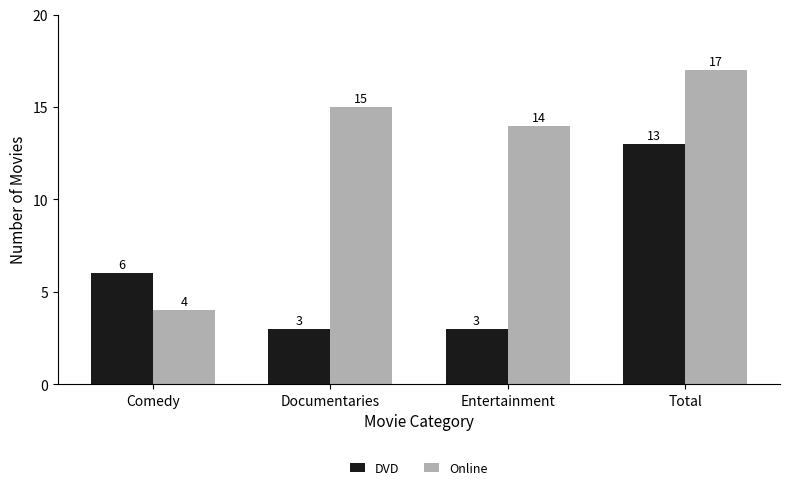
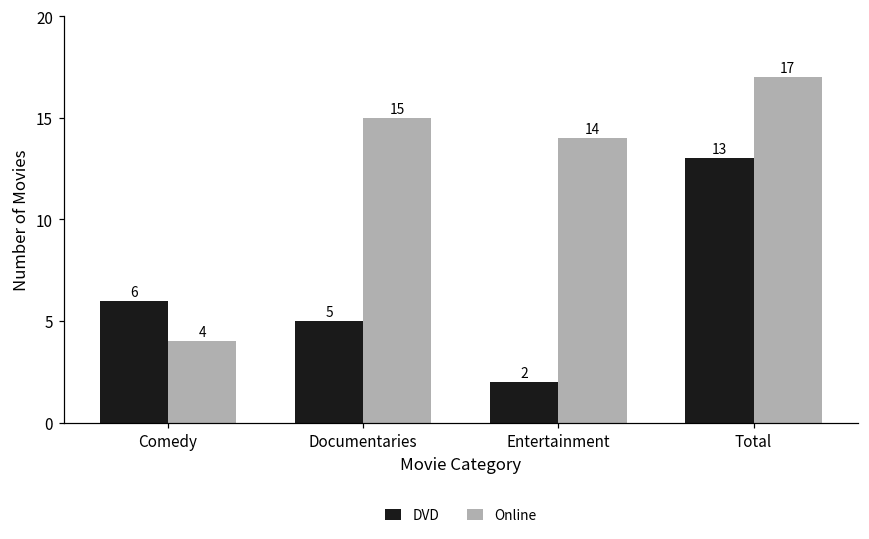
  {
    "DVD": {
      "Comedy": 6,
-     "Documentaries": 3,
-     "Entertainment": 3,
+     "Documentaries": 5,
+     "Entertainment": 2,
      "Total": 13
    },
    "Online": {
      "Comedy": 4,
      "Documentaries": 15,
      "Entertainment": 14,
      "Total": 17
    }
  }
